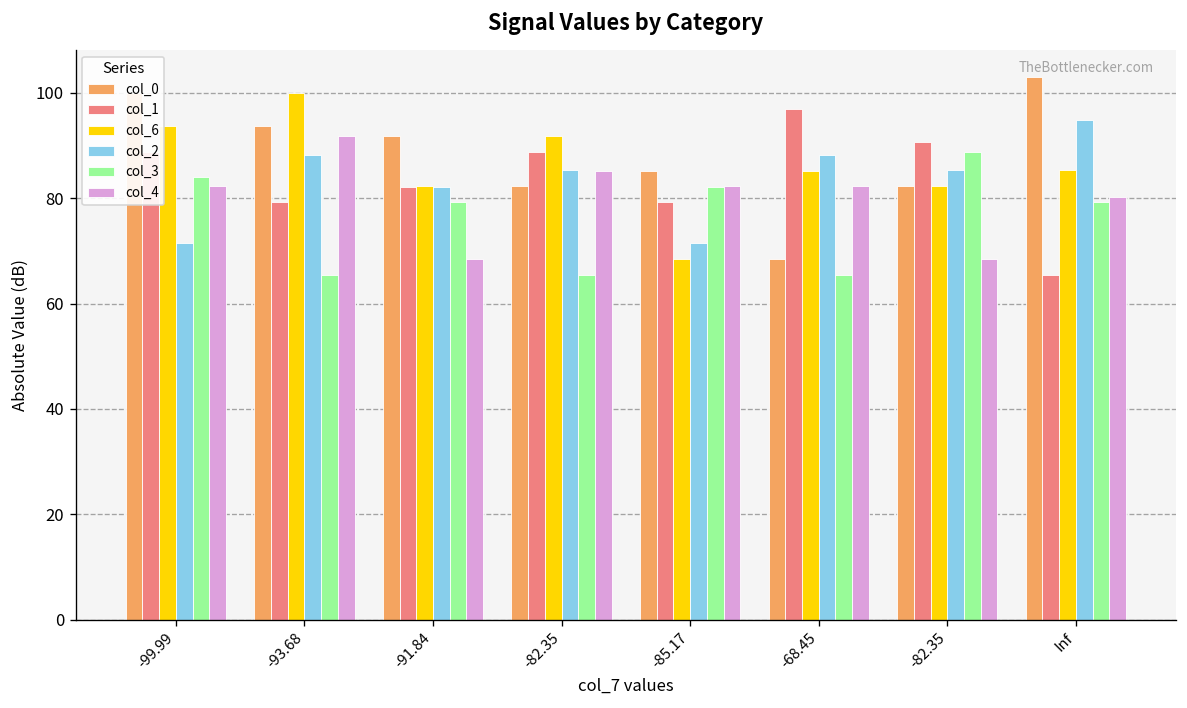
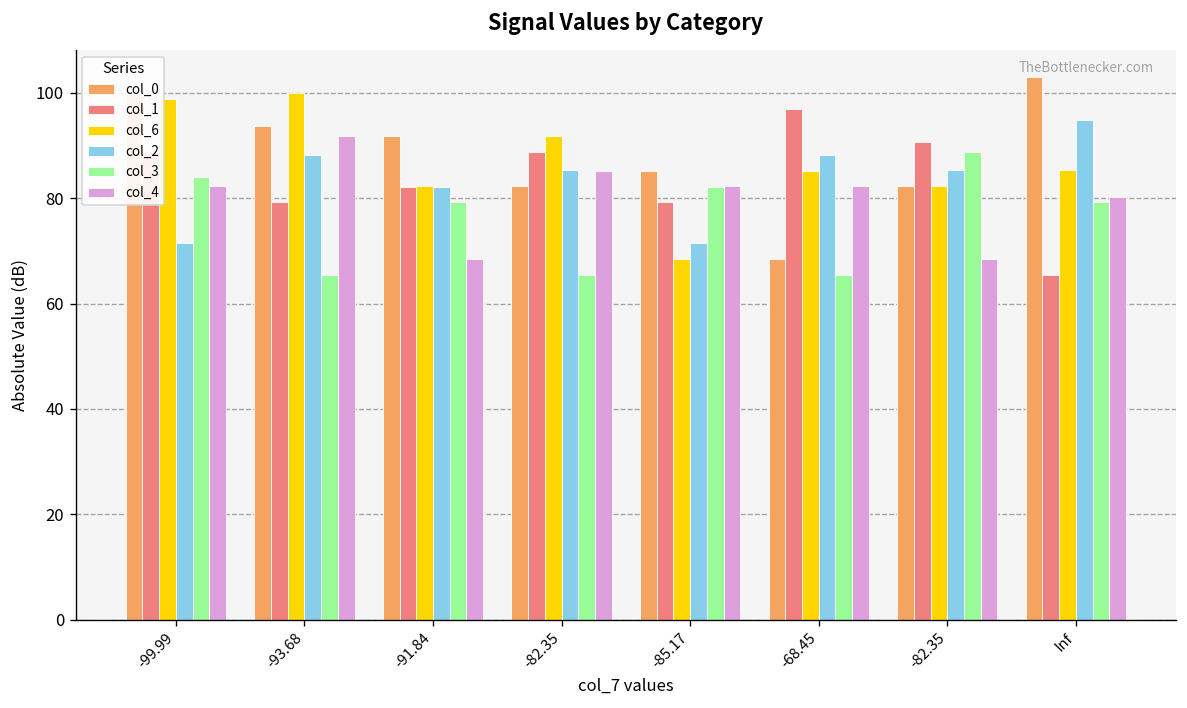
  {
    "col_6": {
-     "-99.99": 94,
+     "-99.99": 99,
      "-93.68": 100,
      "-91.84": 82,
      "-85.17": 68,
      "-68.45": 85,
      "Inf": 85
    },
    "col_2": {
      "-99.99": 71,
      "-93.68": 88,
      "-91.84": 82,
      "-85.17": 71,
      "-68.45": 88,
      "Inf": 95
    },
    "col_3": {
      "-99.99": 84,
      "-93.68": 65,
      "-91.84": 79,
      "-85.17": 82,
      "-68.45": 65,
      "Inf": 79
    },
    "col_4": {
      "-99.99": 82,
      "-93.68": 92,
      "-91.84": 68,
      "-85.17": 82,
      "-68.45": 82,
      "Inf": 80
    }
  }
